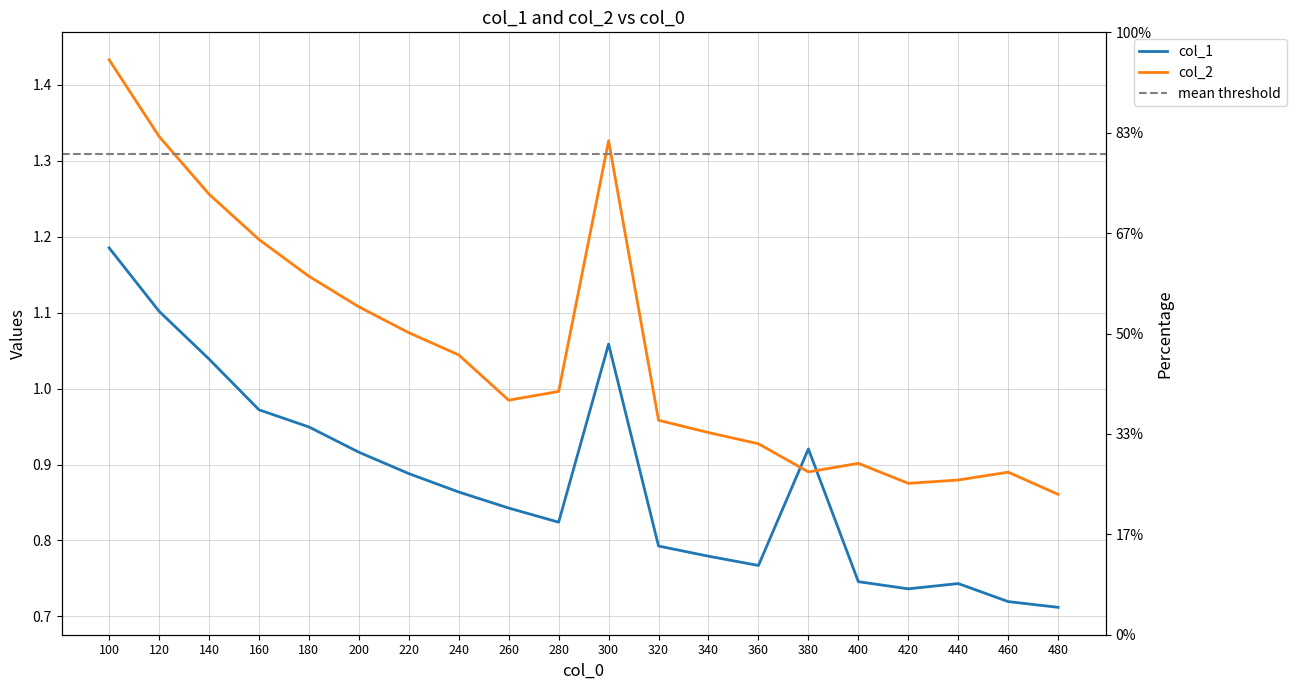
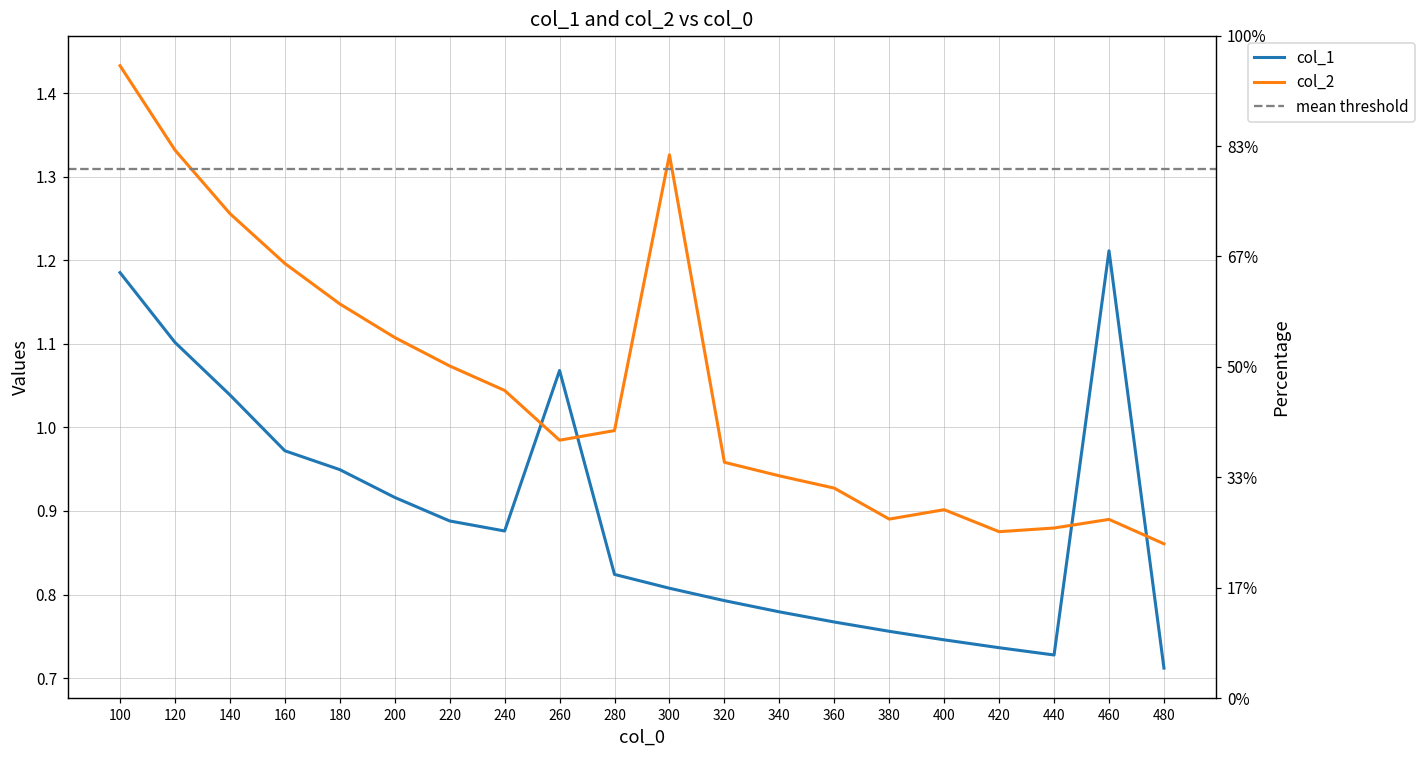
  {
    "col_1": {
      "100": 1.19,
      "120": 1.10,
      "140": 1.04,
      "160": 0.97,
      "180": 0.95,
      "200": 0.92,
      "220": 0.89,
-     "240": 0.86,
-     "260": 0.84,
+     "240": 0.88,
+     "260": 1.07,
      "280": 0.82,
-     "300": 1.06,
+     "300": 0.81,
      "320": 0.79,
      "340": 0.78,
      "360": 0.77,
-     "380": 0.92,
+     "380": 0.76,
      "400": 0.75,
      "420": 0.74,
-     "440": 0.74,
-     "460": 0.72,
+     "440": 0.73,
+     "460": 1.21,
      "480": 0.71
    },
    "col_2": {
      "100": 1.43,
      "120": 1.33,
      "140": 1.26,
      "160": 1.20,
      "180": 1.15,
      "200": 1.11,
      "220": 1.07,
      "240": 1.04,
      "260": 0.98,
      "280": 1.00,
      "300": 1.33,
      "320": 0.96,
      "340": 0.94,
      "360": 0.93,
      "380": 0.89,
      "400": 0.90,
      "420": 0.88,
      "440": 0.88,
      "460": 0.89,
      "480": 0.86
    }
  }
